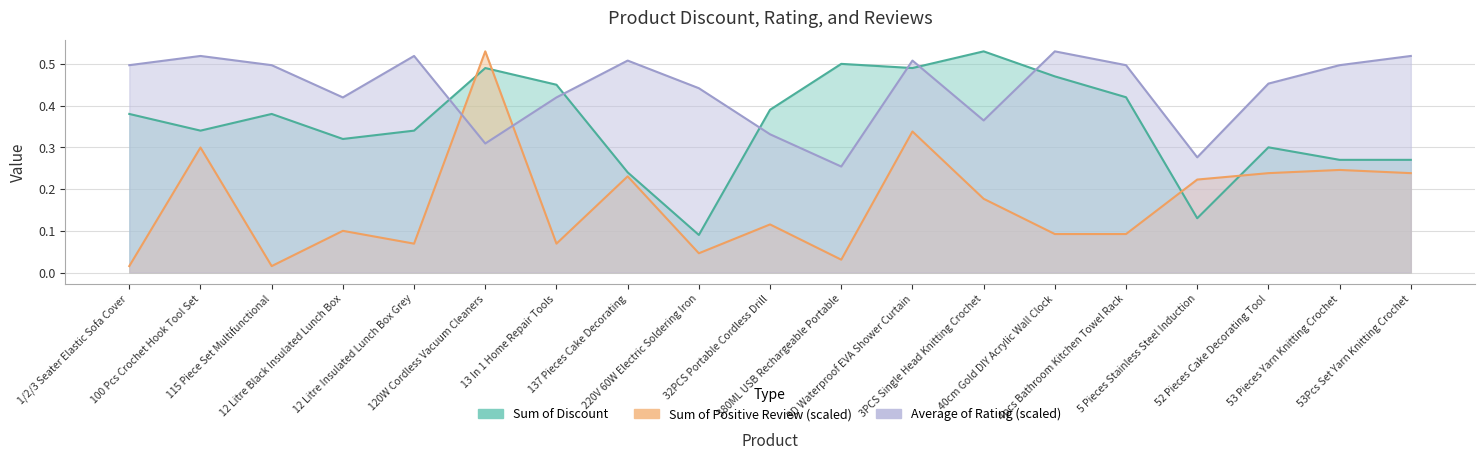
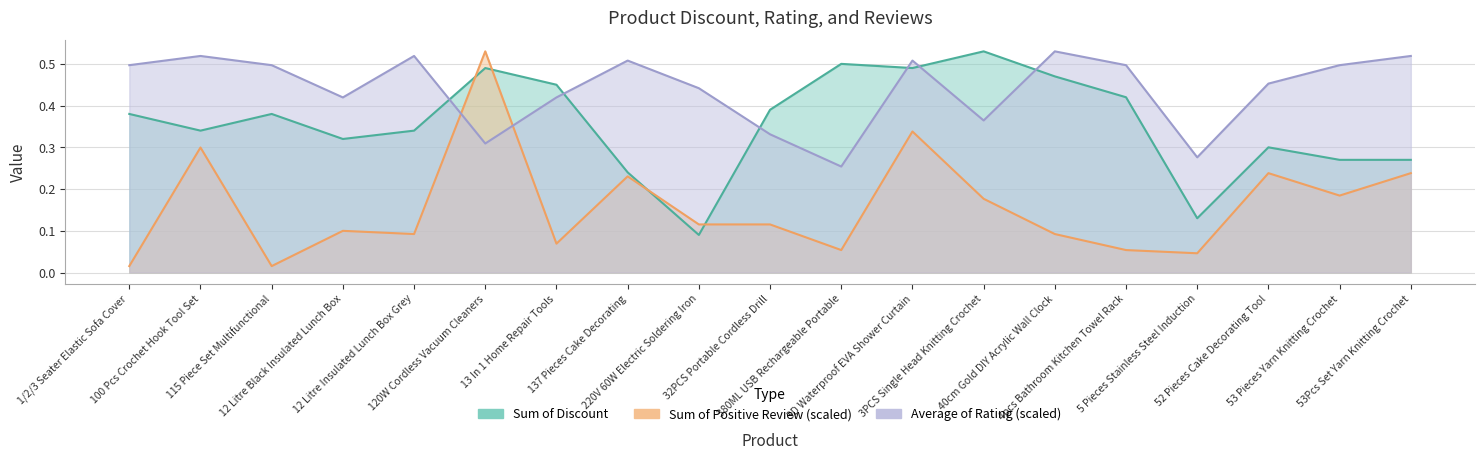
  {
    "Sum of Positive Review (scaled)": {
      "1/2/3 Seater Elastic Sofa Cover": 0.02,
      "100 Pcs Crochet Hook Tool Set": 0.30,
      "115 Piece Set Multifunctional": 0.02,
      "12 Litre Black Insulated Lunch Box": 0.10,
-     "12 Litre Insulated Lunch Box Grey": 0.07,
+     "12 Litre Insulated Lunch Box Grey": 0.09,
      "120W Cordless Vacuum Cleaners": 0.53,
      "13 In 1 Home Repair Tools": 0.07,
      "137 Pieces Cake Decorating": 0.23,
-     "220V 60W Electric Soldering Iron": 0.05,
+     "220V 60W Electric Soldering Iron": 0.12,
      "32PCS Portable Cordless Drill": 0.12,
-     "380ML USB Rechargeable Portable": 0.03,
+     "380ML USB Rechargeable Portable": 0.05,
      "3D Waterproof EVA Shower Curtain": 0.34,
      "3PCS Single Head Knitting Crochet": 0.18,
      "40cm Gold DIY Acrylic Wall Clock": 0.09,
-     "4pcs Bathroom Kitchen Towel Rack": 0.09,
-     "5 Pieces Stainless Steel Induction": 0.22,
+     "4pcs Bathroom Kitchen Towel Rack": 0.05,
+     "5 Pieces Stainless Steel Induction": 0.05,
      "52 Pieces Cake Decorating Tool": 0.24,
-     "53 Pieces Yarn Knitting Crochet": 0.25,
+     "53 Pieces Yarn Knitting Crochet": 0.18,
      "53Pcs Set Yarn Knitting Crochet": 0.24
    }
  }
